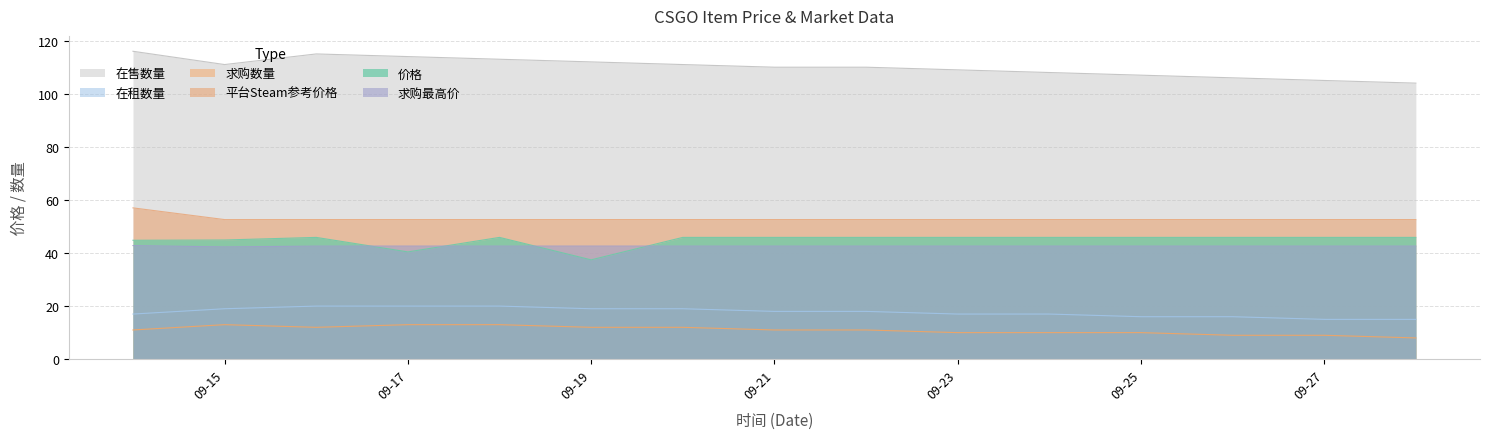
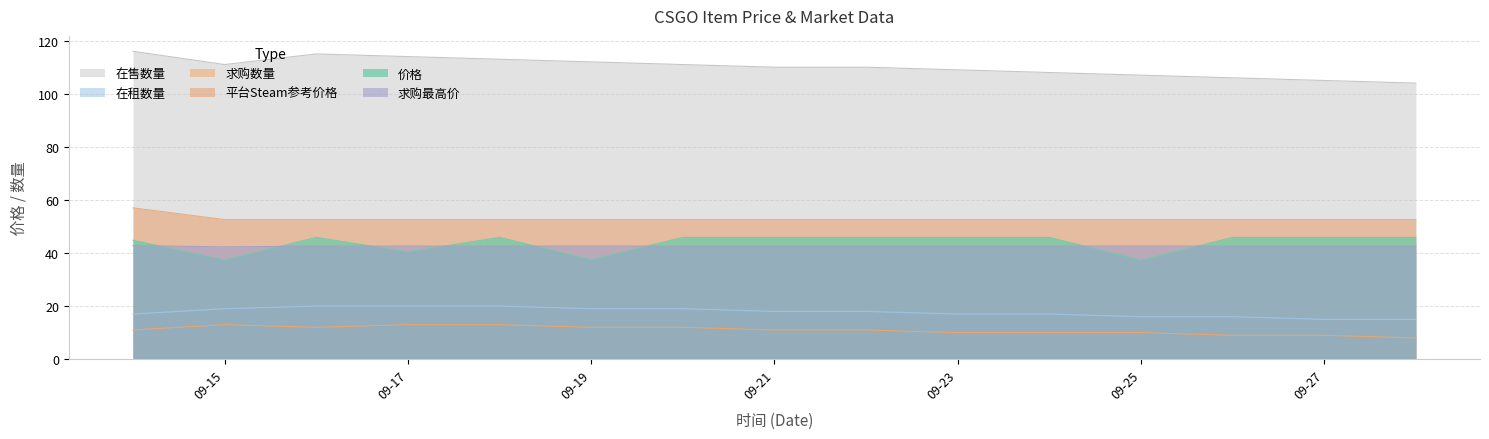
  {
    "价格": {
-     "09-15": 45,
+     "09-15": 37,
      "09-17": 40,
      "09-19": 37,
      "09-21": 46,
      "09-23": 46,
-     "09-25": 46,
+     "09-25": 37,
      "09-27": 46
    }
  }
